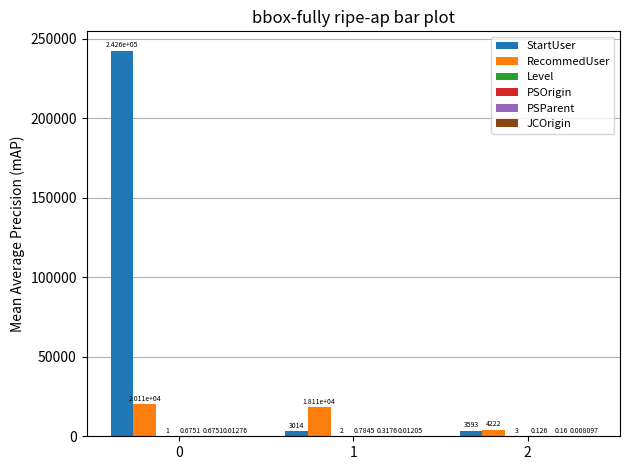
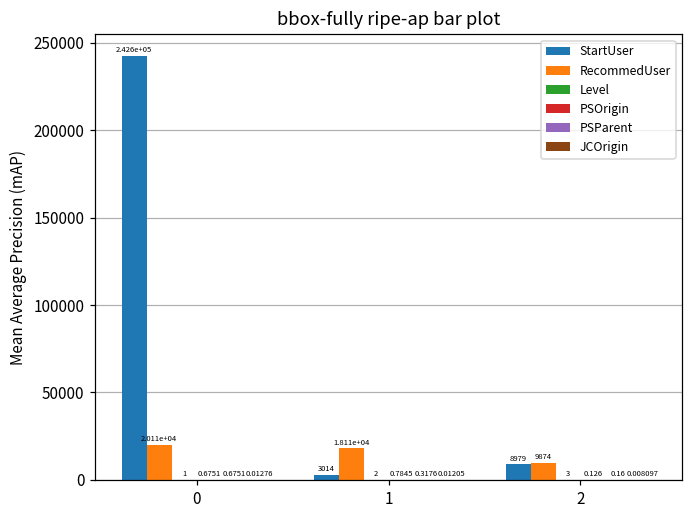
  {
    "StartUser": {
      "1": "3014",
-     "2": "3593"
+     "2": "8979"
    },
    "RecommedUser": {
      "1": "1.811e+04",
-     "2": "4222"
+     "2": "9874"
    },
    "Level": {
      "0": "1",
      "1": "2",
      "2": "3"
    },
    "PSOrigin": {
      "0": "0.6751",
      "1": "0.7845",
      "2": "0.126"
    },
    "PSParent": {
      "0": "0.6751",
      "1": "0.3176",
      "2": "0.16"
    },
    "JCOrigin": {
      "0": "0.01276",
      "1": "0.01205",
      "2": "0.008097"
    }
  }
